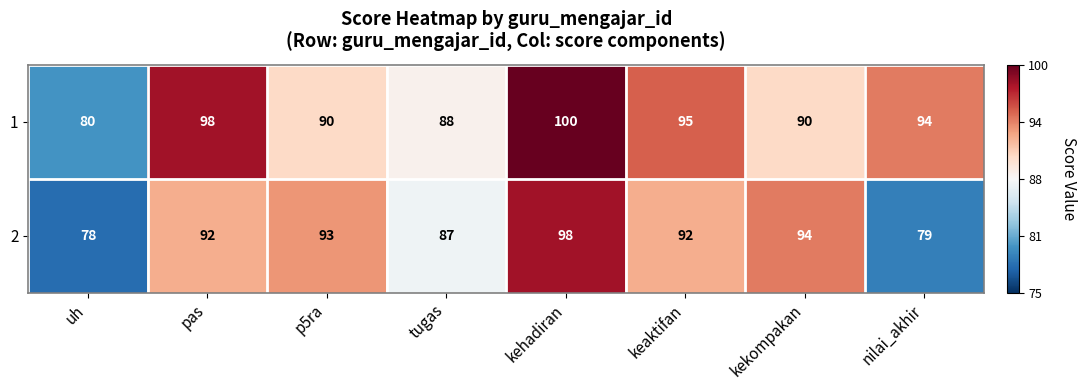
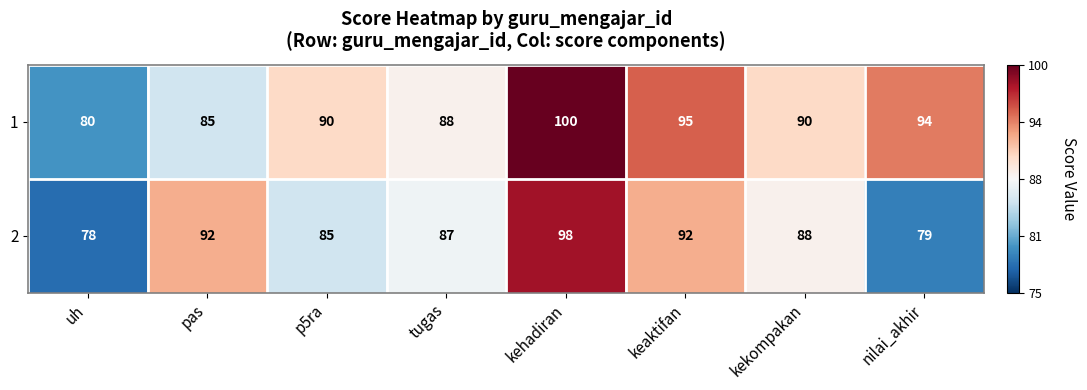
  {
    "1": {
      "uh": 80,
-     "pas": 98,
+     "pas": 85,
      "p5ra": 90,
      "tugas": 88,
      "kehadiran": 100,
      "keaktifan": 95,
      "kekompakan": 90,
      "nilai_akhir": 94
    },
    "2": {
      "uh": 78,
      "pas": 92,
-     "p5ra": 93,
+     "p5ra": 85,
      "tugas": 87,
      "kehadiran": 98,
      "keaktifan": 92,
-     "kekompakan": 94,
+     "kekompakan": 88,
      "nilai_akhir": 79
    }
  }
